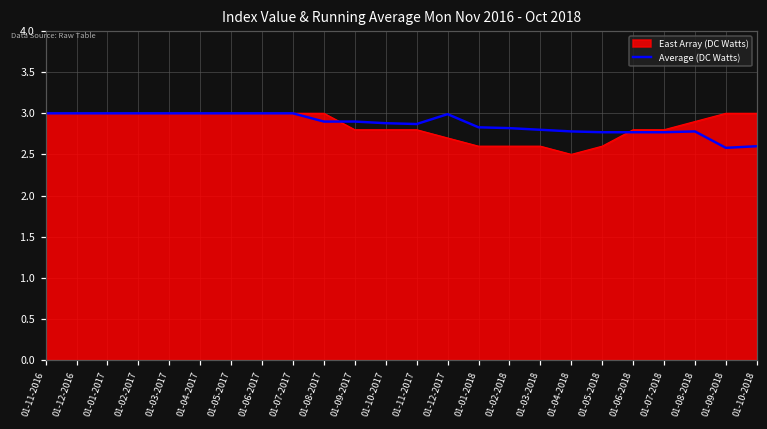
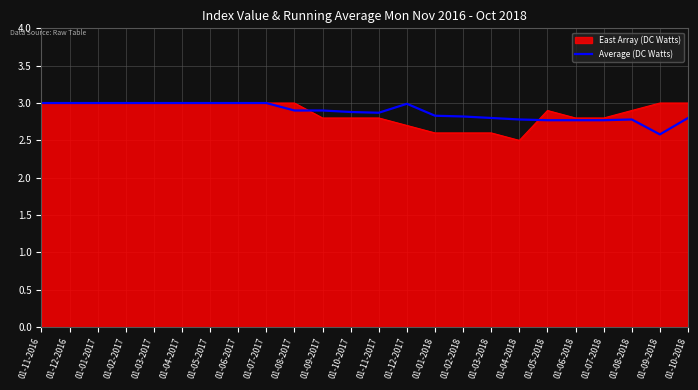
  {
    "East Array (DC Watts)": {
      "01-08-2017": 3.0,
      "01-09-2017": 2.8,
      "01-10-2017": 2.8,
      "01-11-2017": 2.8,
      "01-12-2017": 2.7,
      "01-01-2018": 2.6,
      "01-02-2018": 2.6,
      "01-03-2018": 2.6,
      "01-04-2018": 2.5,
-     "01-05-2018": 2.6,
+     "01-05-2018": 2.9,
      "01-08-2018": 2.9,
      "01-09-2018": 3.0,
      "01-10-2018": 3.0
    },
    "Average (DC Watts)": {
      "01-08-2017": 2.9,
      "01-09-2017": 2.9,
      "01-10-2017": 2.9,
      "01-11-2017": 2.9,
      "01-12-2017": 3.0,
      "01-01-2018": 2.8,
      "01-02-2018": 2.8,
      "01-03-2018": 2.8,
      "01-04-2018": 2.8,
      "01-05-2018": 2.8,
      "01-08-2018": 2.8,
      "01-09-2018": 2.6,
-     "01-10-2018": 2.6
+     "01-10-2018": 2.8
    }
  }
